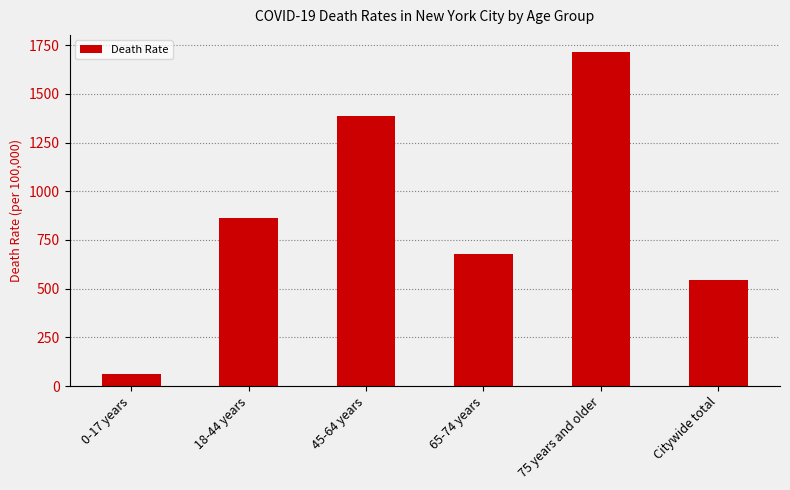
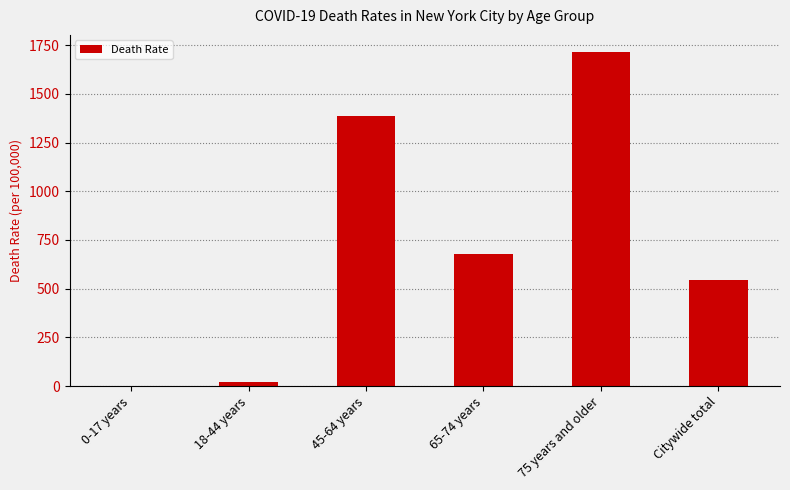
  {
-   "0-17 years": 60,
-   "18-44 years": 860,
+   "0-17 years": 0,
+   "18-44 years": 20,
    "45-64 years": 1390,
    "65-74 years": 680,
    "75 years and older": 1720,
    "Citywide total": 540
  }
